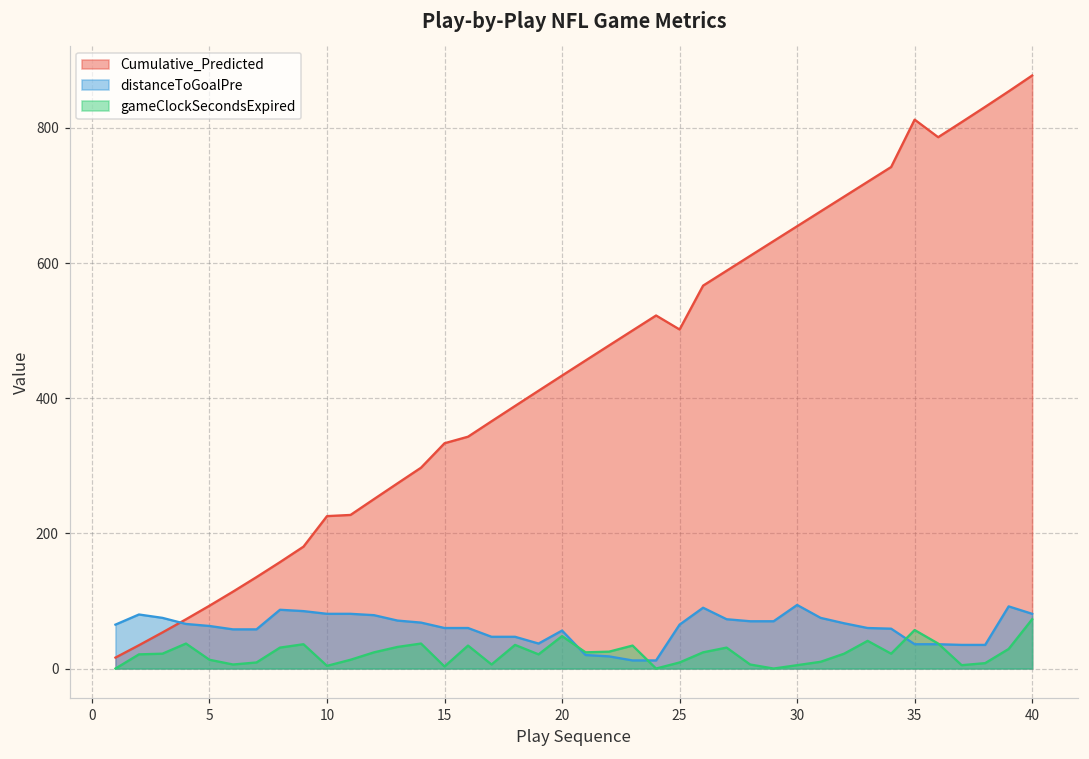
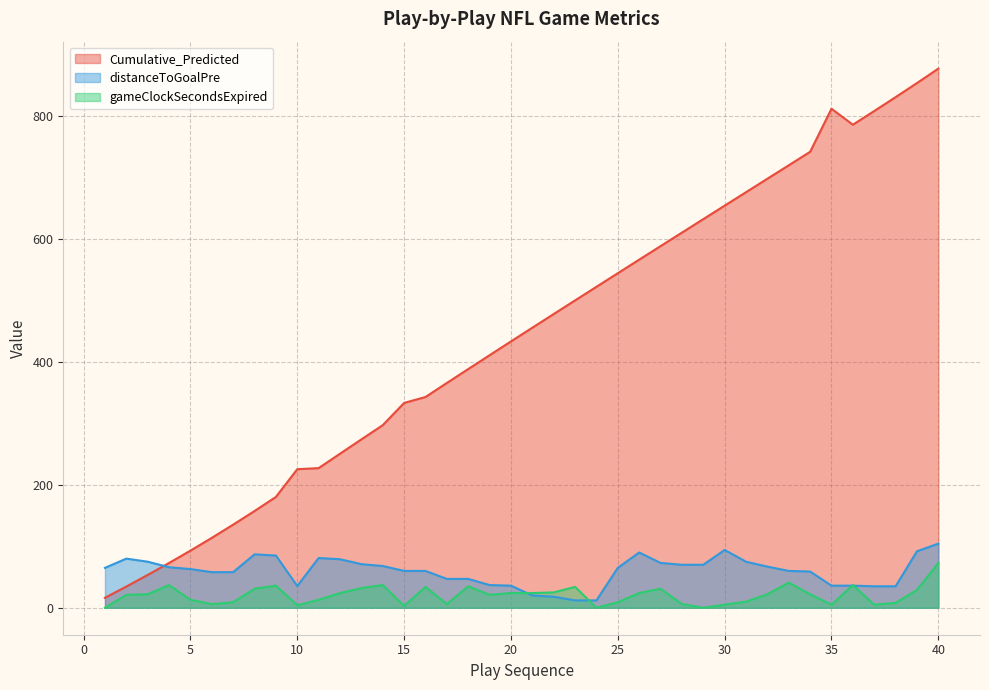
  {
    "Cumulative_Predicted": {
      "5": 90,
      "10": 230,
      "15": 330,
      "20": 430,
-     "25": 500,
+     "25": 540,
      "30": 650,
      "35": 810,
      "40": 880
    },
    "distanceToGoalPre": {
      "5": 60,
-     "10": 80,
+     "10": 40,
      "15": 60,
-     "20": 60,
+     "20": 40,
      "25": 70,
      "30": 90,
      "35": 40,
-     "40": 80
+     "40": 100
    },
    "gameClockSecondsExpired": {
      "5": 10,
      "10": 0,
      "15": 0,
-     "20": 50,
+     "20": 20,
      "25": 10,
      "30": 10,
-     "35": 60,
+     "35": 10,
      "40": 70
    }
  }
